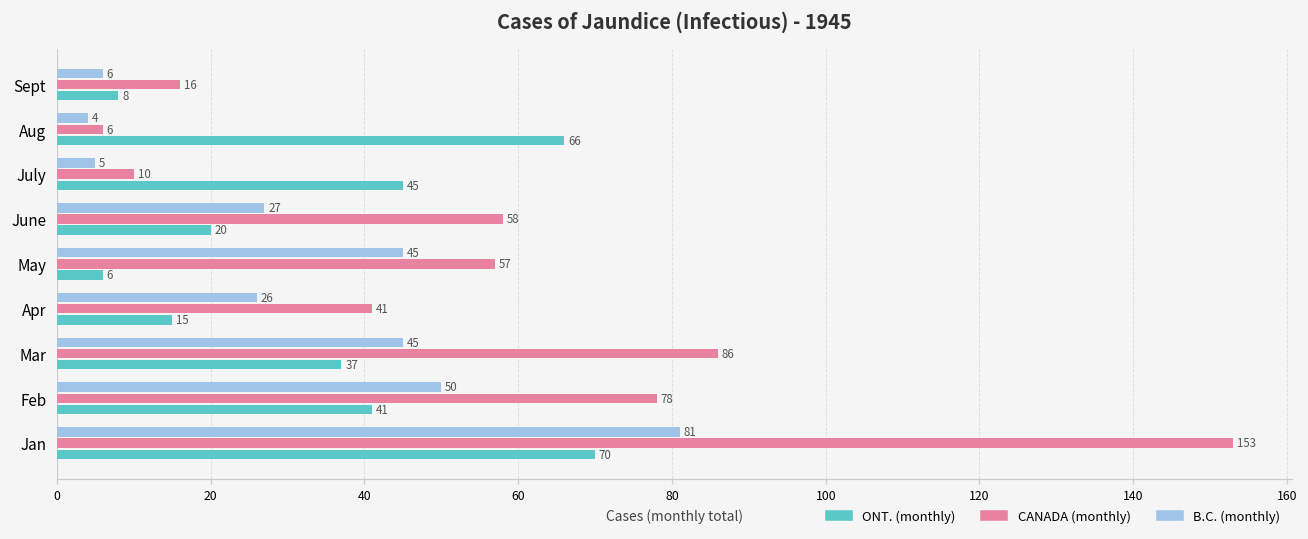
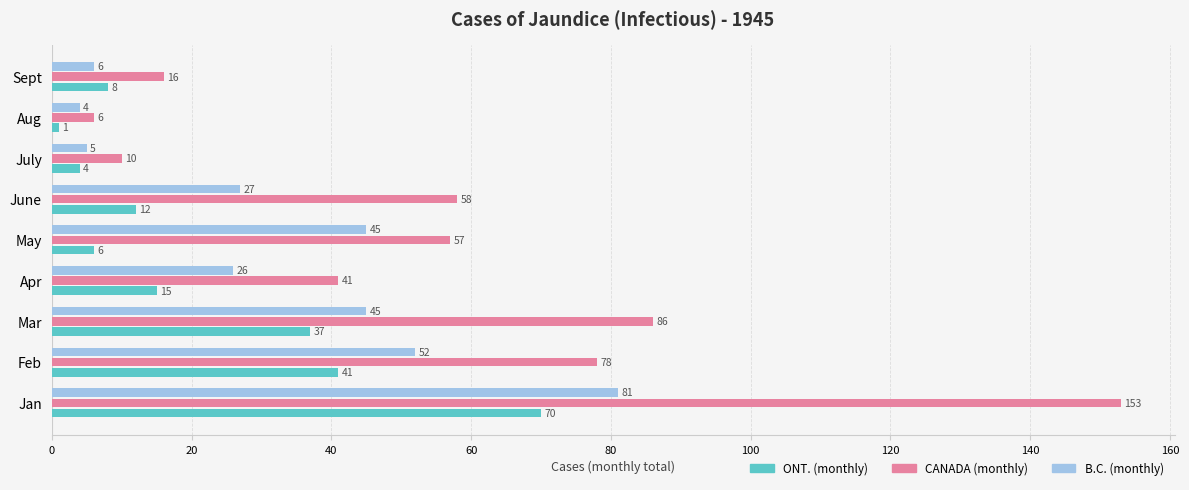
  {
    "ONT. (monthly)": {
      "Sept": 8,
-     "Aug": 66,
-     "July": 45,
-     "June": 20,
+     "Aug": 1,
+     "July": 4,
+     "June": 12,
      "May": 6,
      "Apr": 15,
      "Mar": 37,
      "Feb": 41,
      "Jan": 70
    },
    "CANADA (monthly)": {
      "Sept": 16,
      "Aug": 6,
      "July": 10,
      "June": 58,
      "May": 57,
      "Apr": 41,
      "Mar": 86,
      "Feb": 78,
      "Jan": 153
    },
    "B.C. (monthly)": {
      "Sept": 6,
      "Aug": 4,
      "July": 5,
      "June": 27,
      "May": 45,
      "Apr": 26,
      "Mar": 45,
-     "Feb": 50,
+     "Feb": 52,
      "Jan": 81
    }
  }
